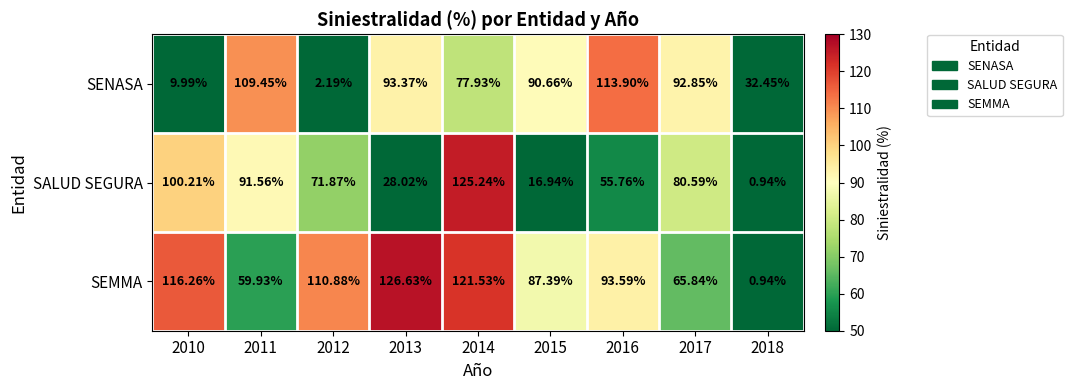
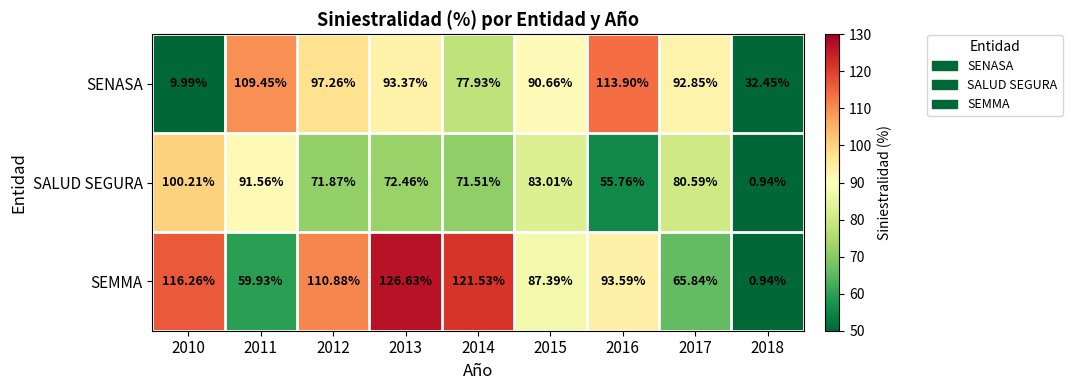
  {
    "SENASA": {
      "2010": "9.99%",
      "2011": "109.45%",
-     "2012": "2.19%",
+     "2012": "97.26%",
      "2013": "93.37%",
      "2014": "77.93%",
      "2015": "90.66%",
      "2016": "113.90%",
      "2017": "92.85%",
      "2018": "32.45%"
    },
    "SALUD SEGURA": {
      "2010": "100.21%",
      "2011": "91.56%",
      "2012": "71.87%",
-     "2013": "28.02%",
-     "2014": "125.24%",
-     "2015": "16.94%",
+     "2013": "72.46%",
+     "2014": "71.51%",
+     "2015": "83.01%",
      "2016": "55.76%",
      "2017": "80.59%",
      "2018": "0.94%"
    },
    "SEMMA": {
      "2010": "116.26%",
      "2011": "59.93%",
      "2012": "110.88%",
      "2013": "126.63%",
      "2014": "121.53%",
      "2015": "87.39%",
      "2016": "93.59%",
      "2017": "65.84%",
      "2018": "0.94%"
    }
  }
